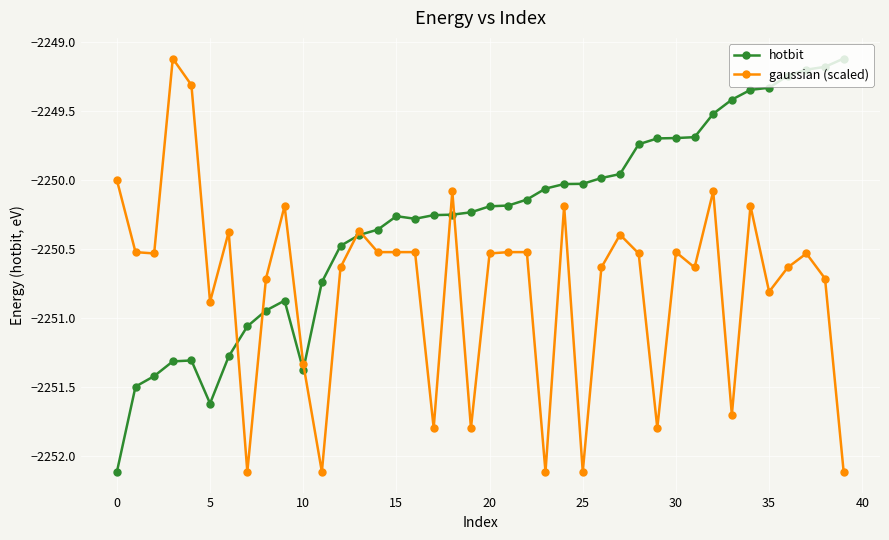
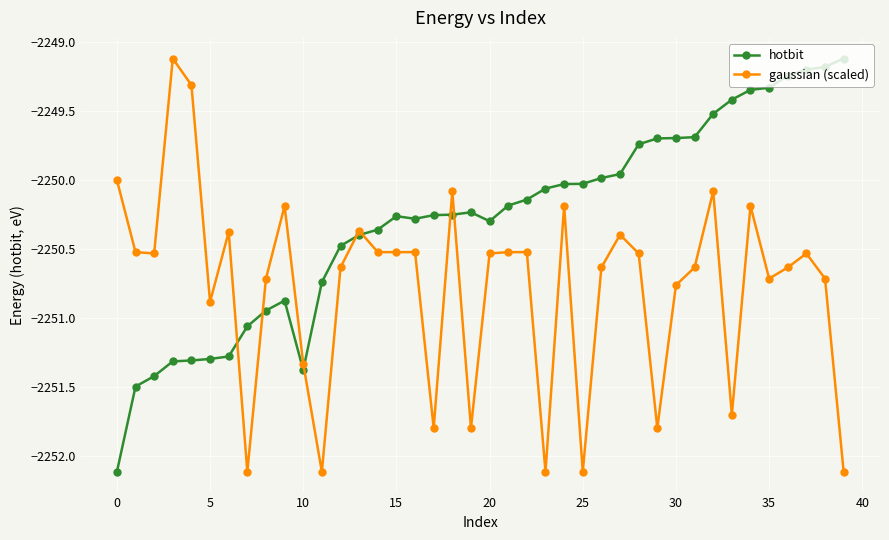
  {
    "hotbit": {
      "0": -2252.12,
-     "5": -2251.62,
+     "5": -2251.30,
      "10": -2251.38,
      "15": -2250.27,
-     "20": -2250.19,
+     "20": -2250.30,
      "25": -2250.03,
      "30": -2249.70,
      "35": -2249.33
    },
    "gaussian (scaled)": {
      "0": -2250.00,
      "5": -2250.89,
      "10": -2251.33,
      "15": -2250.53,
      "20": -2250.54,
      "25": -2252.12,
-     "30": -2250.53,
-     "35": -2250.81
+     "30": -2250.77,
+     "35": -2250.72
    }
  }
